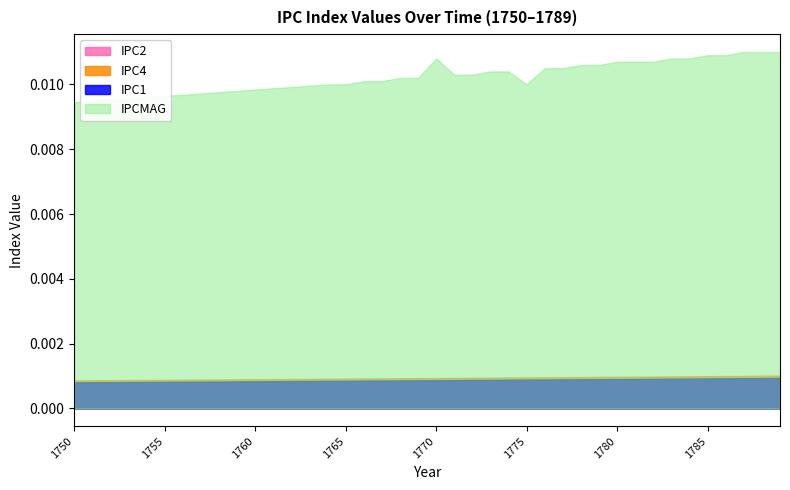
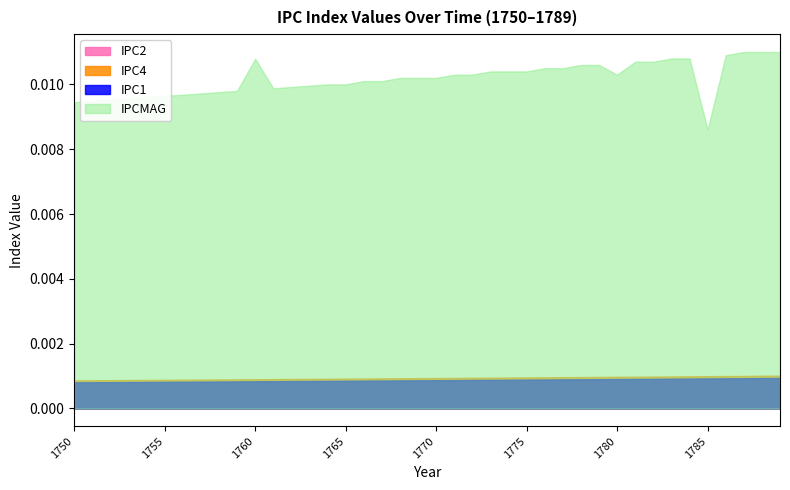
  {
    "IPC2": {
      "1750": 0.0000,
      "1755": 0.0000,
      "1760": 0.0000,
      "1765": 0.0000,
      "1770": 0.0000,
      "1775": 0.0000,
      "1780": 0.0000,
      "1785": 0.0000
    },
    "IPCMAG": {
      "1750": 0.0095,
-     "1760": 0.0098,
+     "1760": 0.0108,
      "1765": 0.0100,
-     "1770": 0.0108,
-     "1775": 0.0100,
-     "1780": 0.0107,
-     "1785": 0.0109
+     "1770": 0.0102,
+     "1775": 0.0104,
+     "1780": 0.0103,
+     "1785": 0.0086
    }
  }
